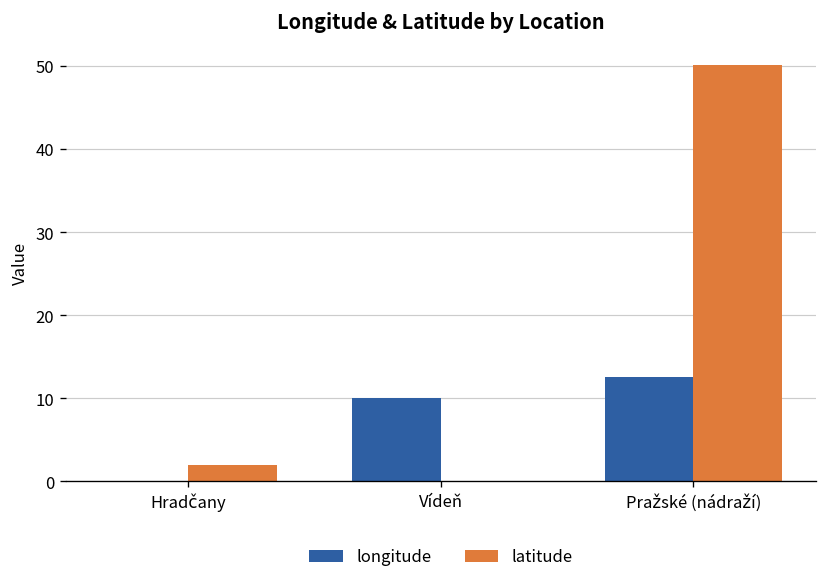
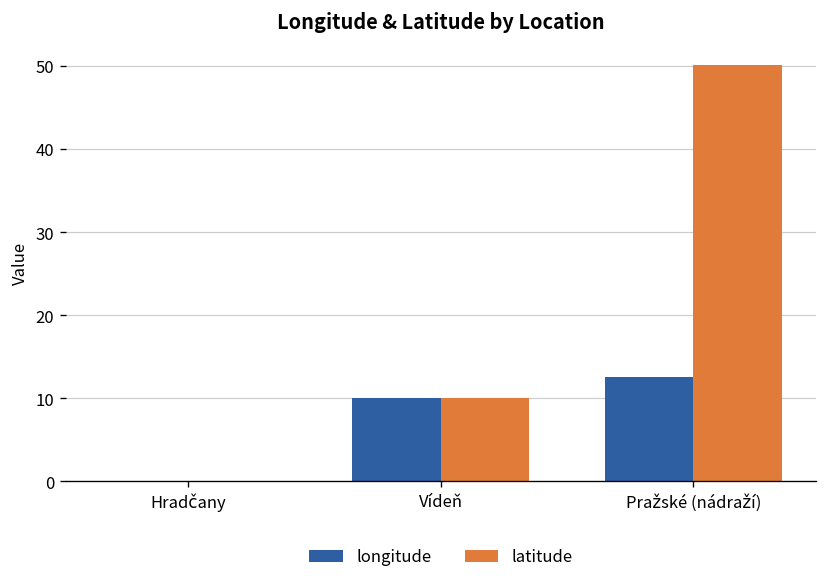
  {
    "longitude": {
      "Hradčany": 0,
      "Vídeň": 10,
      "Pražské (nádraží)": 13
    },
    "latitude": {
-     "Hradčany": 2,
-     "Vídeň": 0,
+     "Hradčany": 0,
+     "Vídeň": 10,
      "Pražské (nádraží)": 50
    }
  }
